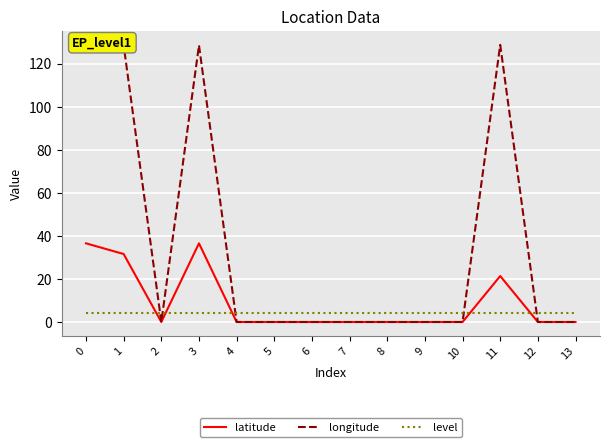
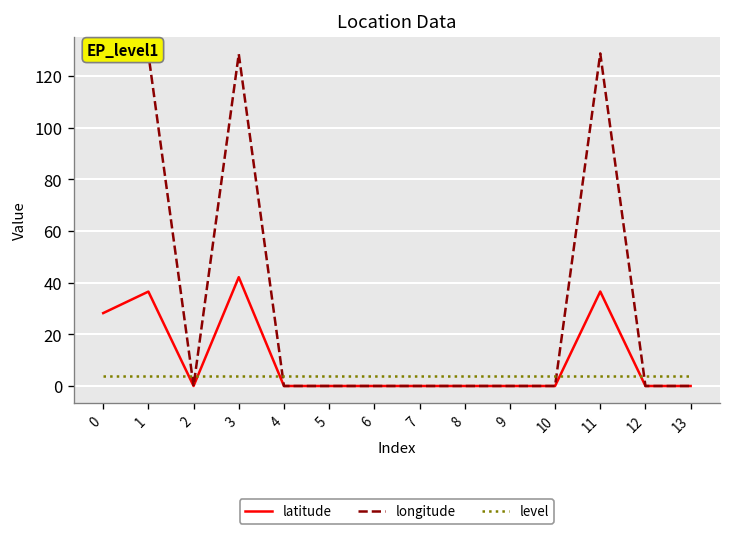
  {
    "latitude": {
-     "0": 37,
-     "1": 32,
-     "3": 37,
-     "11": 21
+     "0": 28,
+     "1": 37,
+     "3": 42,
+     "11": 37
    },
    "longitude": {
      "3": 129,
      "11": 129
    },
    "level": {
      "0": 4,
      "1": 4,
      "2": 4,
      "3": 4,
      "4": 4,
      "5": 4,
      "6": 4,
      "7": 4,
      "8": 4,
      "9": 4,
      "10": 4,
      "11": 4,
      "12": 4,
      "13": 4
    }
  }
